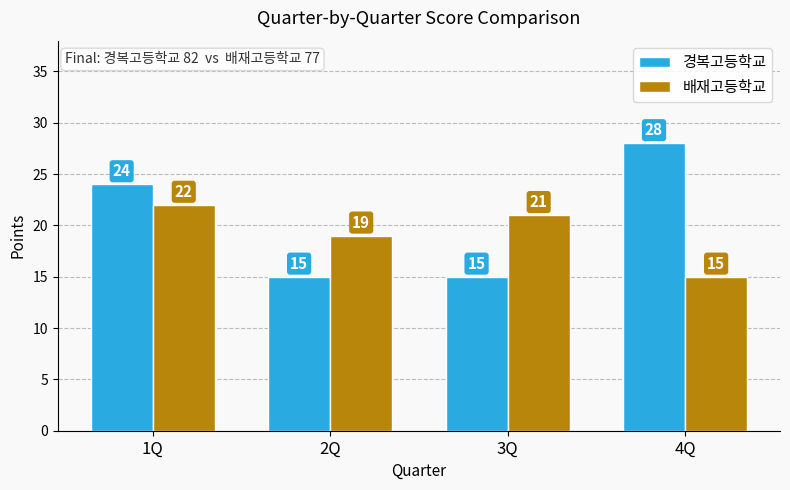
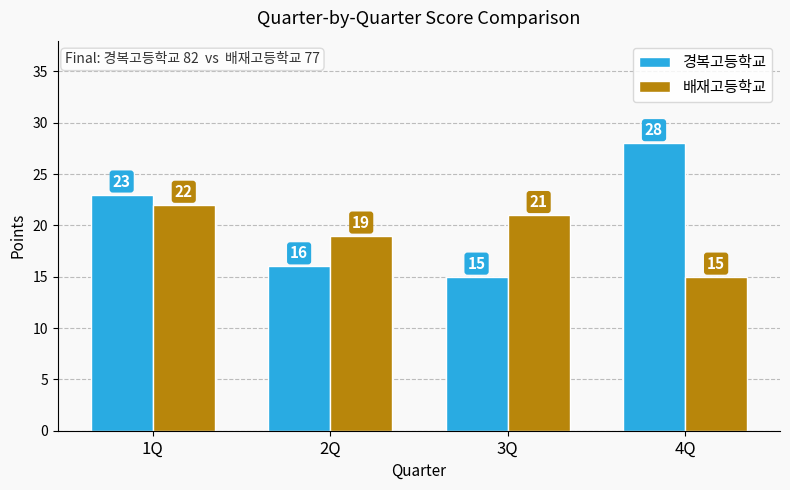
  {
    "경복고등학교": {
-     "1Q": 24,
-     "2Q": 15
+     "1Q": 23,
+     "2Q": 16
    }
  }
